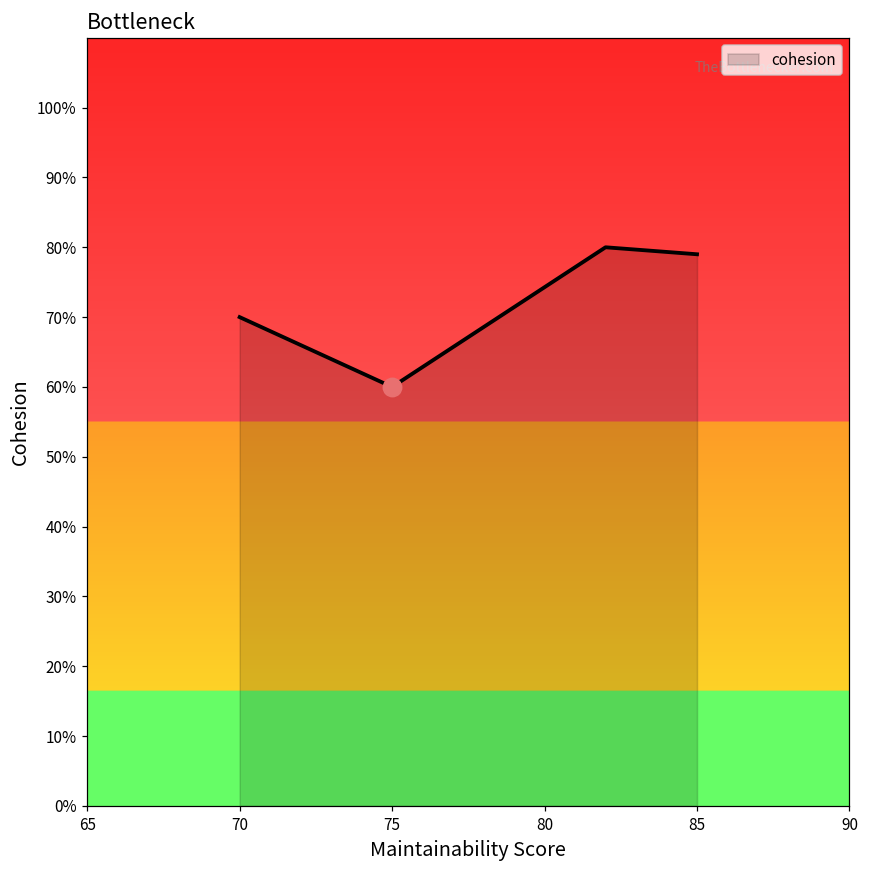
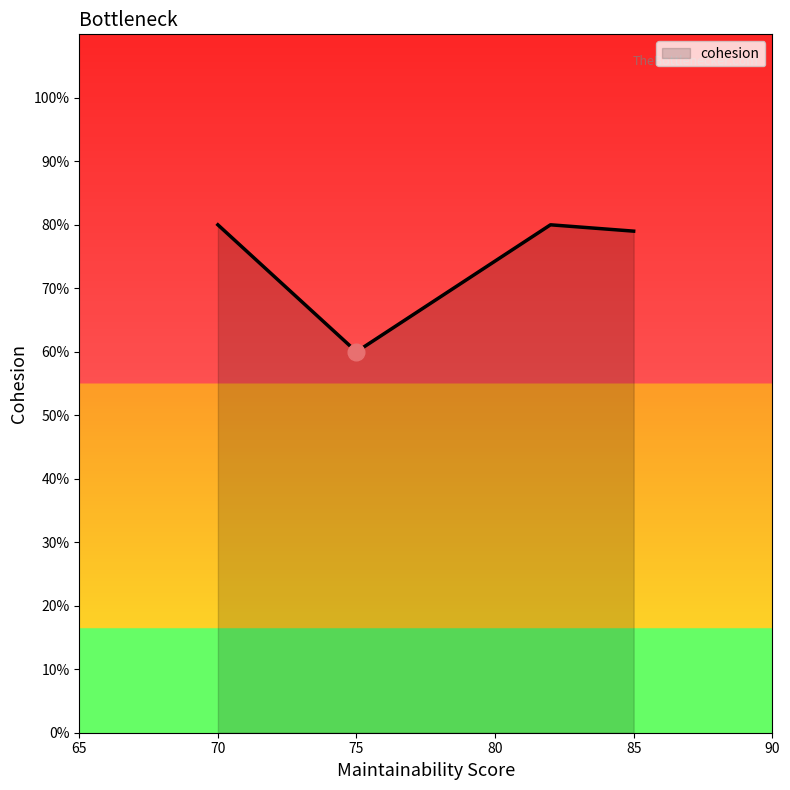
  {
    "cohesion": {
-     "70": "70%",
+     "70": "80%",
      "85": "79%"
    }
  }
